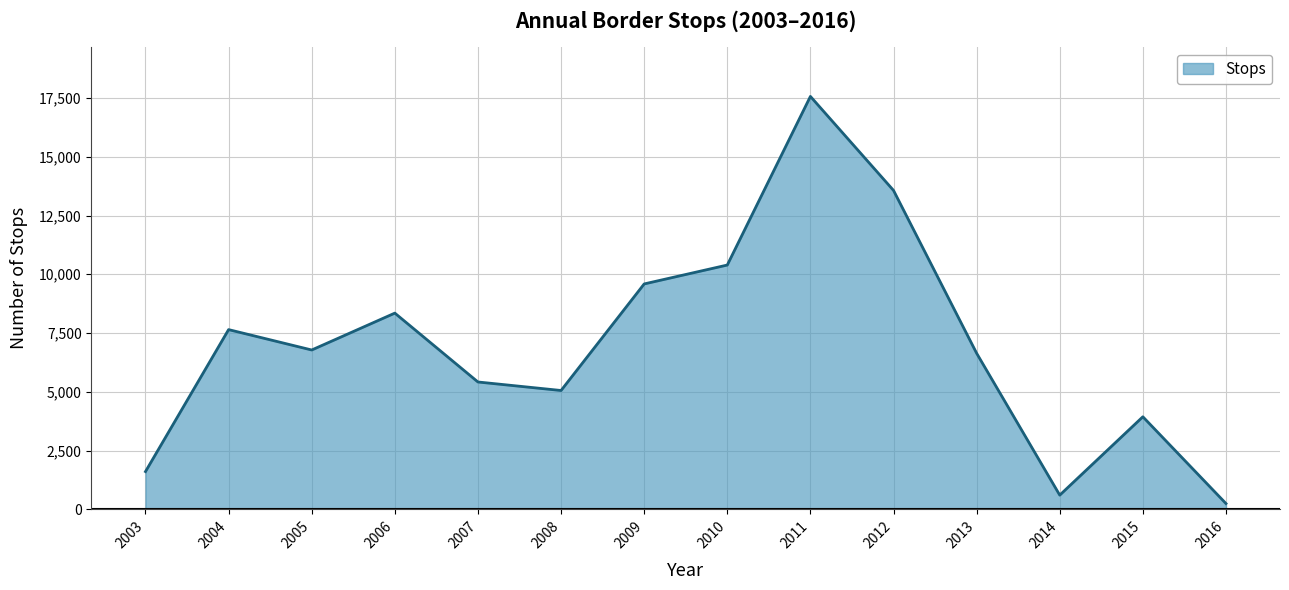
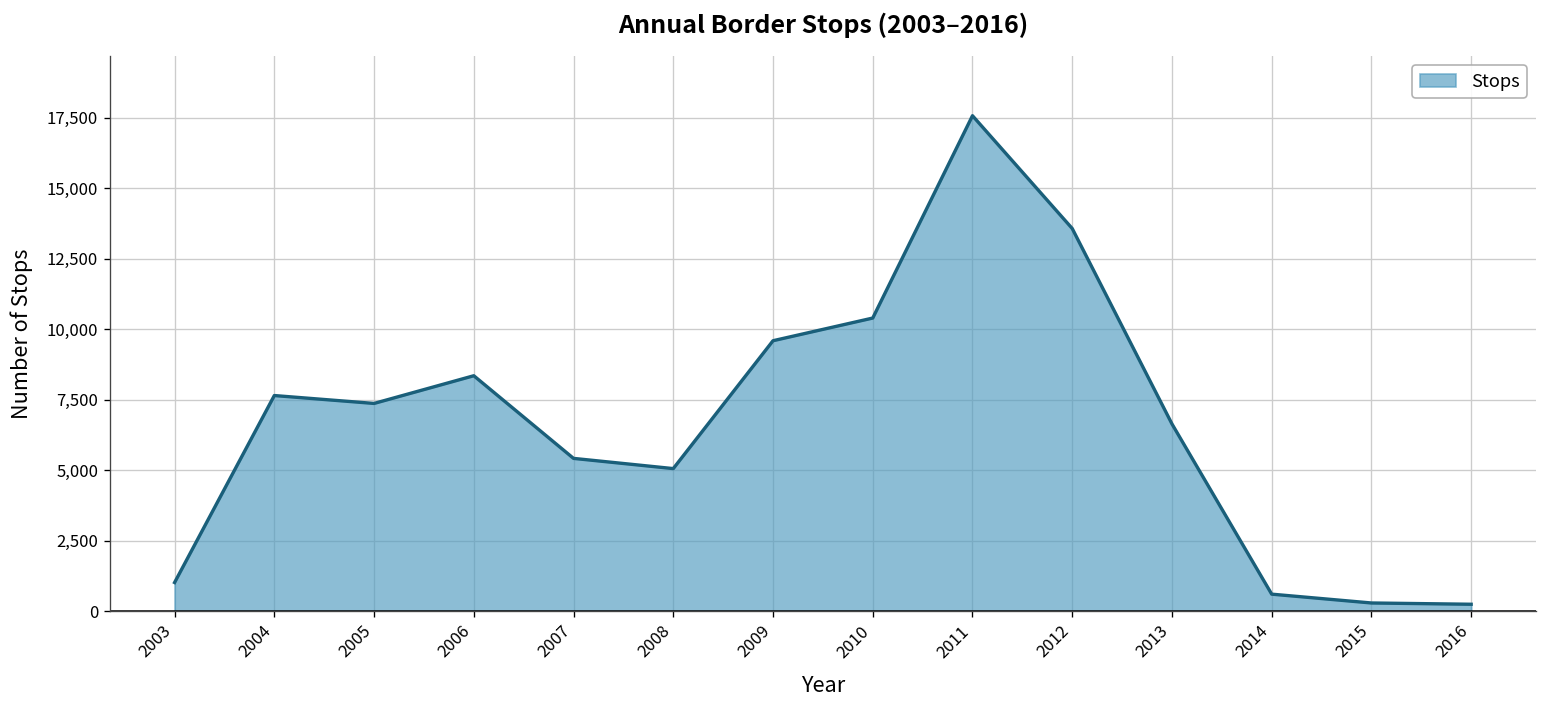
  {
-   "2003": "1,600",
+   "2003": "1,000",
    "2004": "7,600",
-   "2005": "6,800",
+   "2005": "7,400",
    "2006": "8,300",
    "2007": "5,400",
    "2008": "5,100",
    "2009": "9,600",
    "2010": "10,400",
    "2011": "17,600",
    "2012": "13,600",
    "2013": "6,600",
    "2014": "600",
-   "2015": "3,900",
+   "2015": "300",
    "2016": "200"
  }
